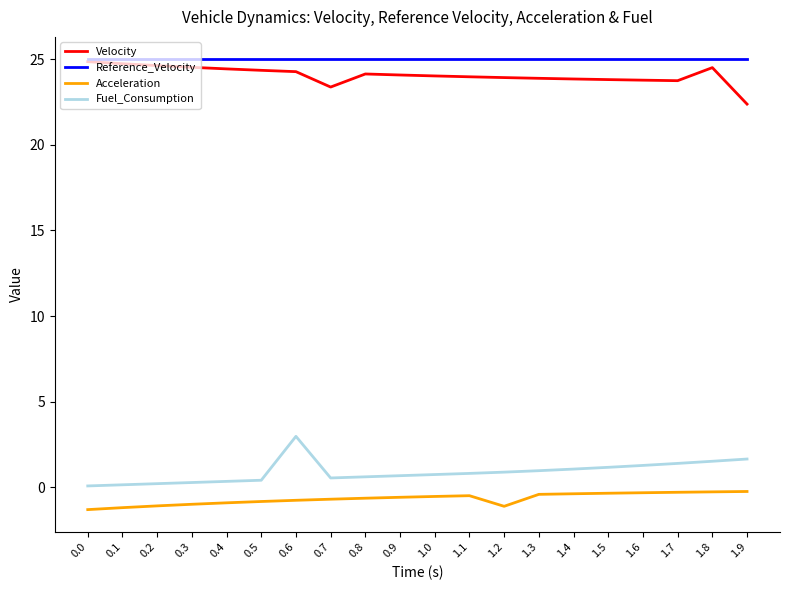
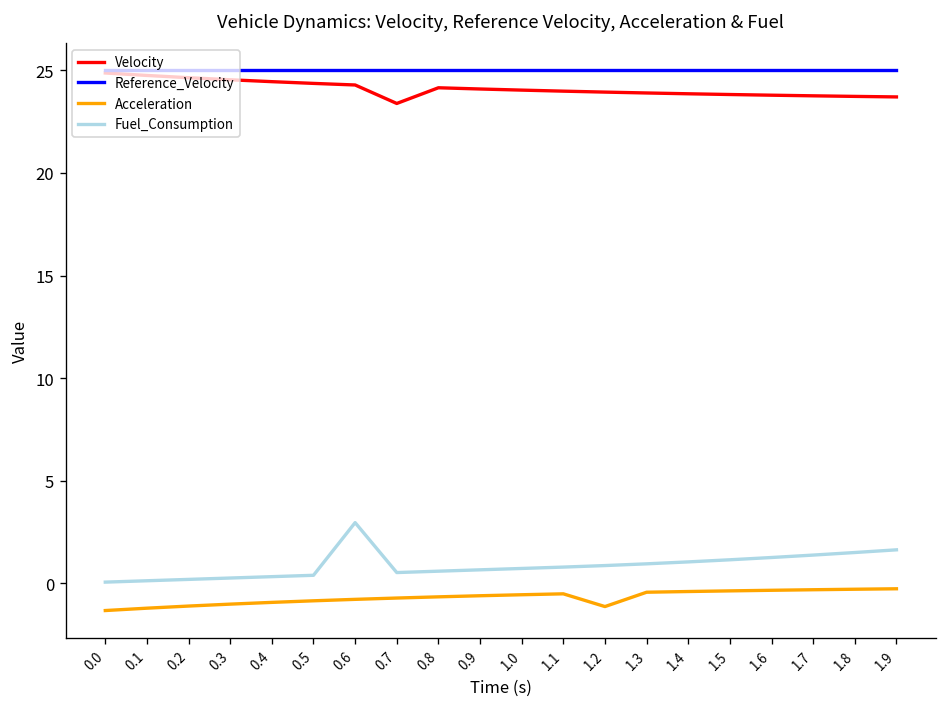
  {
    "Velocity": {
      "0.4": 24.4,
      "0.5": 24.4,
      "0.6": 24.3,
      "0.7": 23.4,
      "0.8": 24.1,
      "0.9": 24.1,
      "1.0": 24.0,
      "1.1": 24.0,
      "1.2": 23.9,
      "1.3": 23.9,
      "1.4": 23.9,
      "1.5": 23.8,
      "1.6": 23.8,
      "1.7": 23.8,
-     "1.8": 24.5,
-     "1.9": 22.4
+     "1.8": 23.7,
+     "1.9": 23.7
    },
    "Reference_Velocity": {
      "0.4": 25.0,
      "0.5": 25.0,
      "0.6": 25.0,
      "0.7": 25.0,
      "0.8": 25.0,
      "0.9": 25.0,
      "1.0": 25.0,
      "1.1": 25.0,
      "1.2": 25.0,
      "1.3": 25.0,
      "1.4": 25.0,
      "1.5": 25.0,
      "1.6": 25.0,
      "1.7": 25.0,
      "1.8": 25.0,
      "1.9": 25.0
    },
    "Acceleration": {
      "0.0": -1.3,
      "0.1": -1.2,
      "0.2": -1.1,
      "0.3": -1.0,
      "0.4": -0.9,
      "0.5": -0.8,
      "0.6": -0.8,
      "0.7": -0.7,
      "0.8": -0.7,
      "0.9": -0.6,
      "1.0": -0.5,
      "1.1": -0.5,
      "1.2": -1.1,
      "1.3": -0.4,
      "1.4": -0.4,
      "1.5": -0.4,
      "1.6": -0.3,
      "1.7": -0.3,
      "1.8": -0.3,
      "1.9": -0.3
    },
    "Fuel_Consumption": {
      "0.0": 0.1,
      "0.1": 0.1,
      "0.2": 0.2,
      "0.3": 0.3,
      "0.4": 0.3,
      "0.5": 0.4,
      "0.6": 3.0,
      "0.7": 0.5,
      "0.8": 0.6,
      "0.9": 0.7,
      "1.0": 0.7,
      "1.1": 0.8,
      "1.2": 0.9,
      "1.3": 1.0,
      "1.4": 1.1,
      "1.5": 1.2,
      "1.6": 1.3,
      "1.7": 1.4,
      "1.8": 1.5,
      "1.9": 1.6
    }
  }
